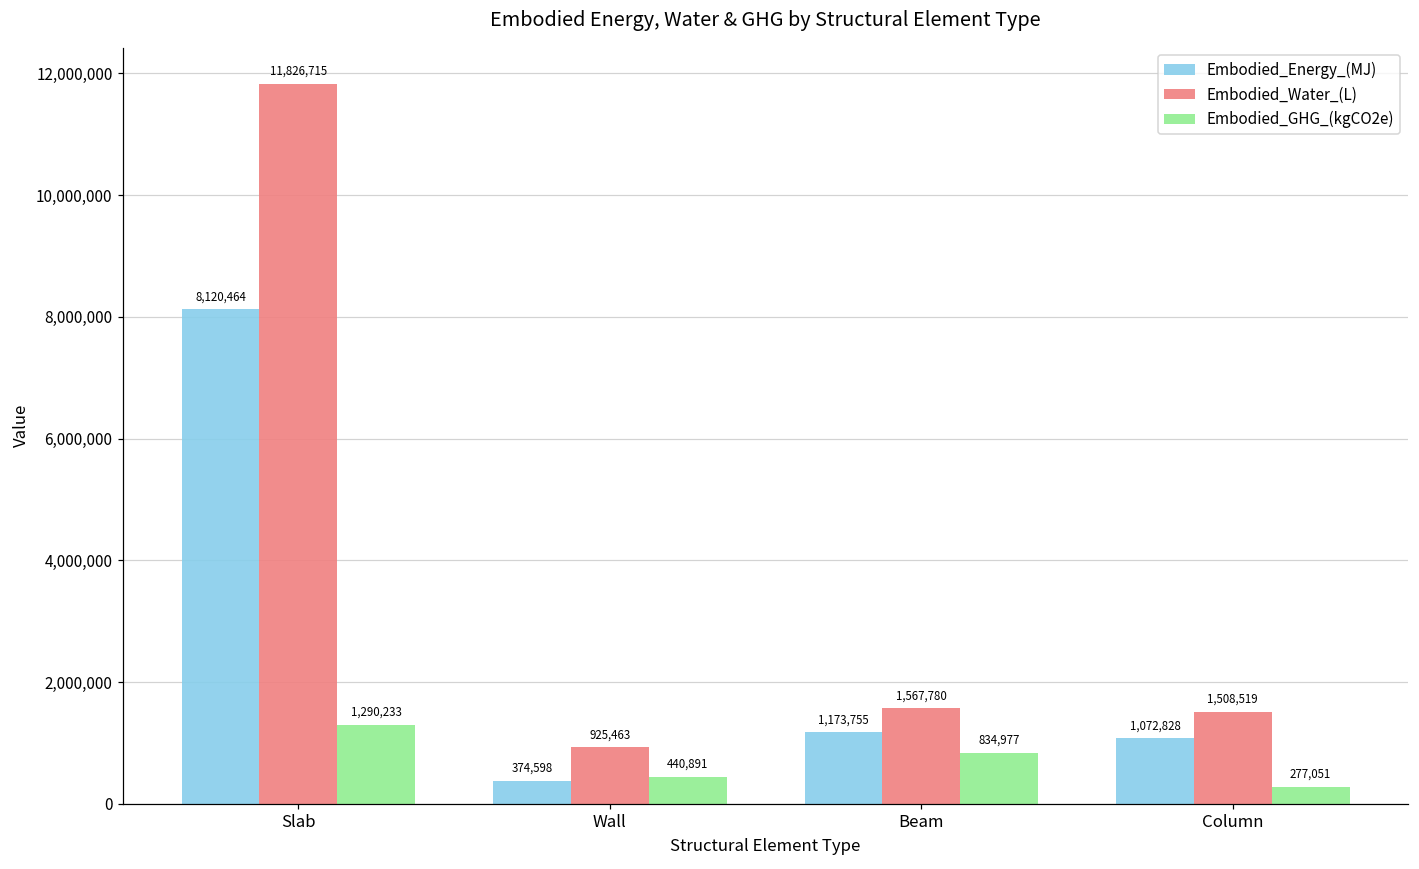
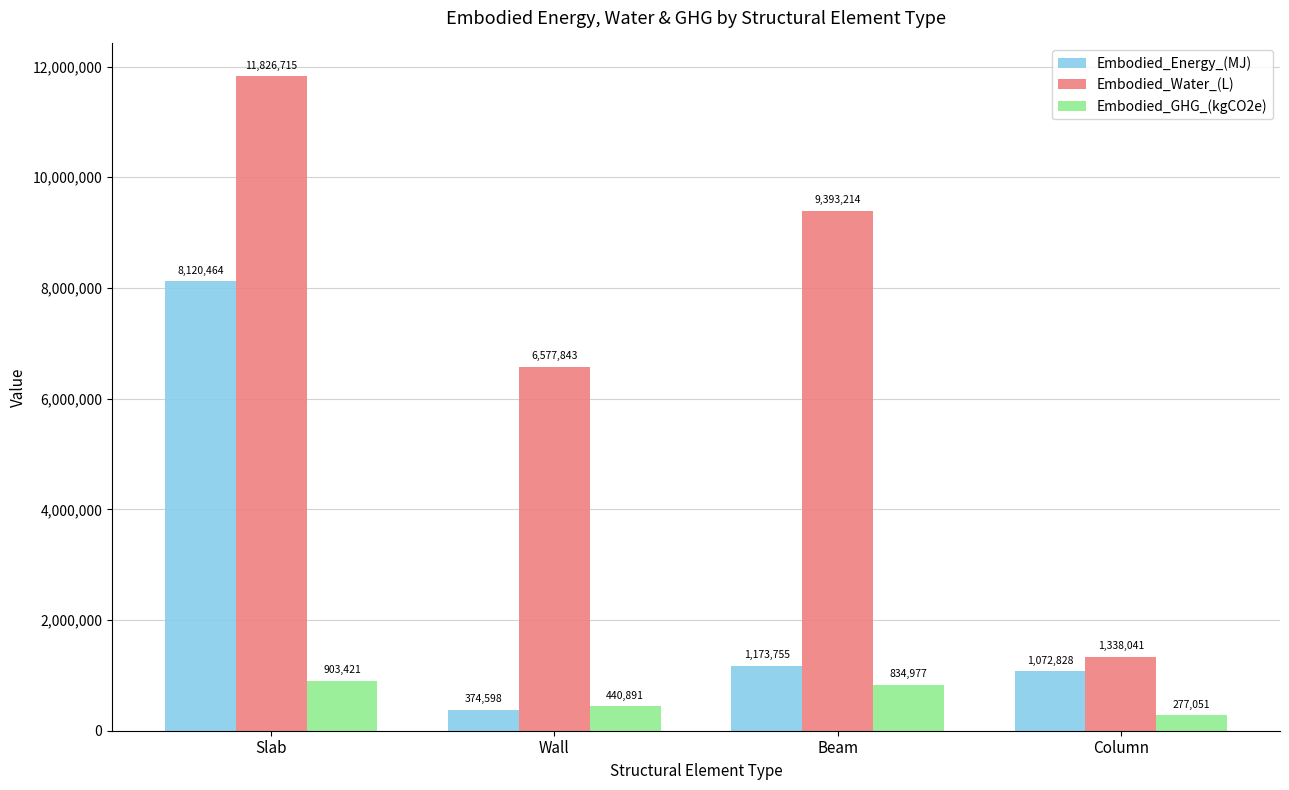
  {
    "Embodied_Energy_(MJ)": {
      "Slab": "8,120,464",
      "Wall": "374,598",
      "Beam": "1,173,755",
      "Column": "1,072,828"
    },
    "Embodied_Water_(L)": {
      "Slab": "11,826,715",
-     "Wall": "925,463",
-     "Beam": "1,567,780",
-     "Column": "1,508,519"
+     "Wall": "6,577,843",
+     "Beam": "9,393,214",
+     "Column": "1,338,041"
    },
    "Embodied_GHG_(kgCO2e)": {
-     "Slab": "1,290,233",
+     "Slab": "903,421",
      "Wall": "440,891",
      "Beam": "834,977",
      "Column": "277,051"
    }
  }
